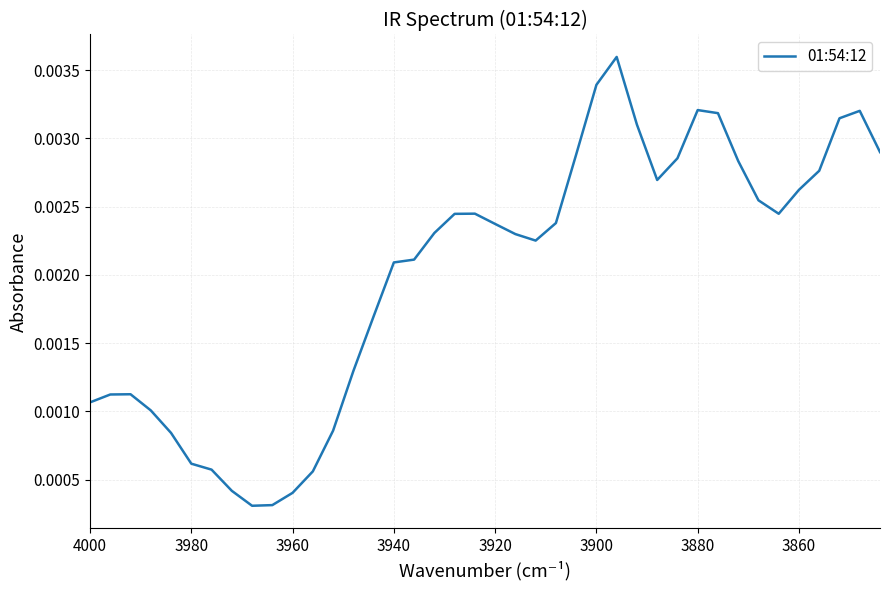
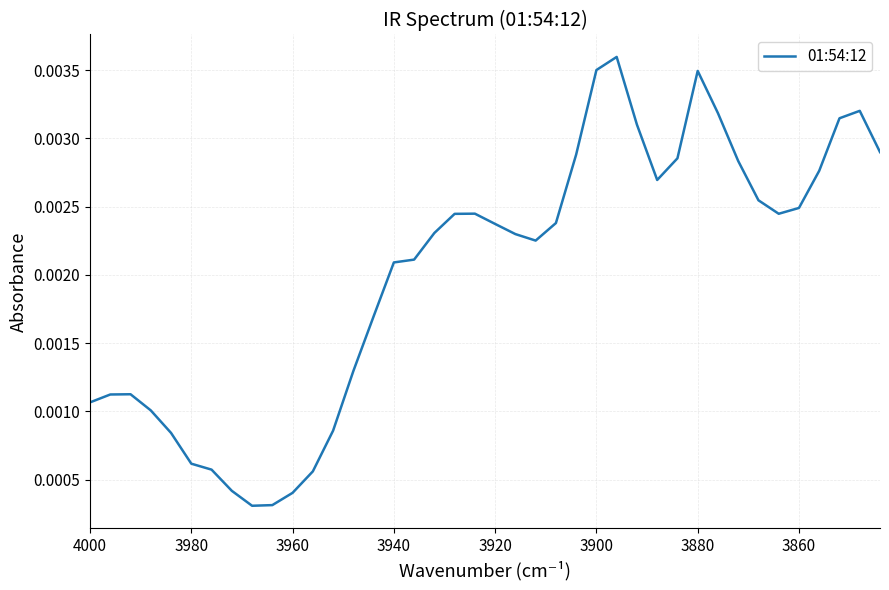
  {
    "4000": 0.00107,
    "3980": 0.00062,
    "3960": 0.00040,
    "3940": 0.00209,
    "3920": 0.00237,
-   "3900": 0.00339,
-   "3880": 0.00321,
-   "3860": 0.00262
+   "3900": 0.00350,
+   "3880": 0.00349,
+   "3860": 0.00249
  }
